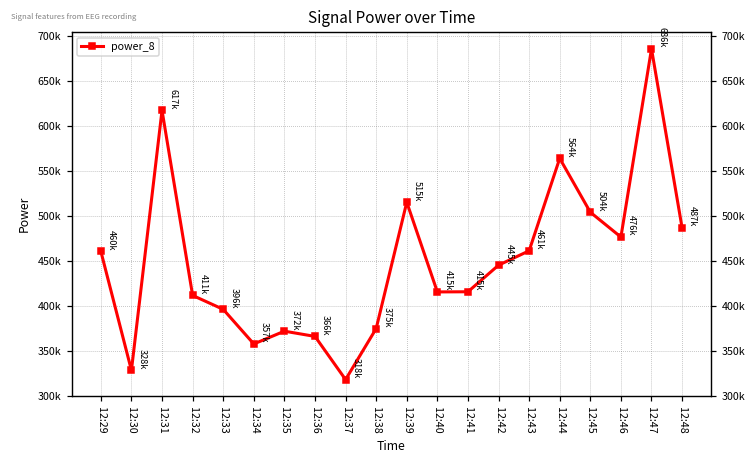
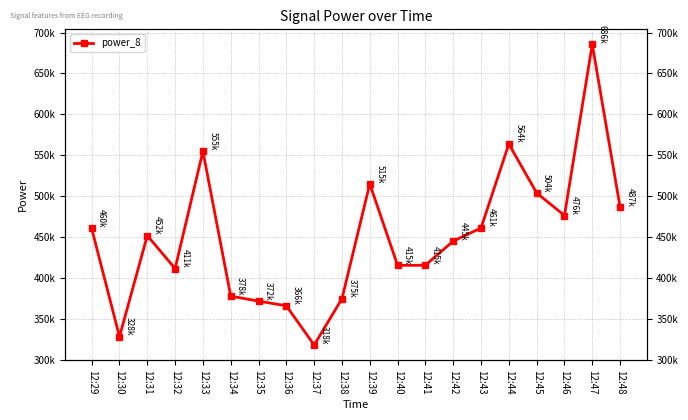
  {
    "12:29": "460k",
    "12:30": "328k",
-   "12:31": "617k",
+   "12:31": "452k",
    "12:32": "411k",
-   "12:33": "396k",
-   "12:34": "357k",
+   "12:33": "555k",
+   "12:34": "378k",
    "12:35": "372k",
    "12:36": "366k",
    "12:37": "318k",
    "12:38": "375k",
    "12:39": "515k",
    "12:40": "415k",
    "12:41": "415k",
    "12:42": "445k",
    "12:43": "461k",
    "12:44": "564k",
    "12:45": "504k",
    "12:46": "476k",
    "12:47": "686k",
    "12:48": "487k"
  }
